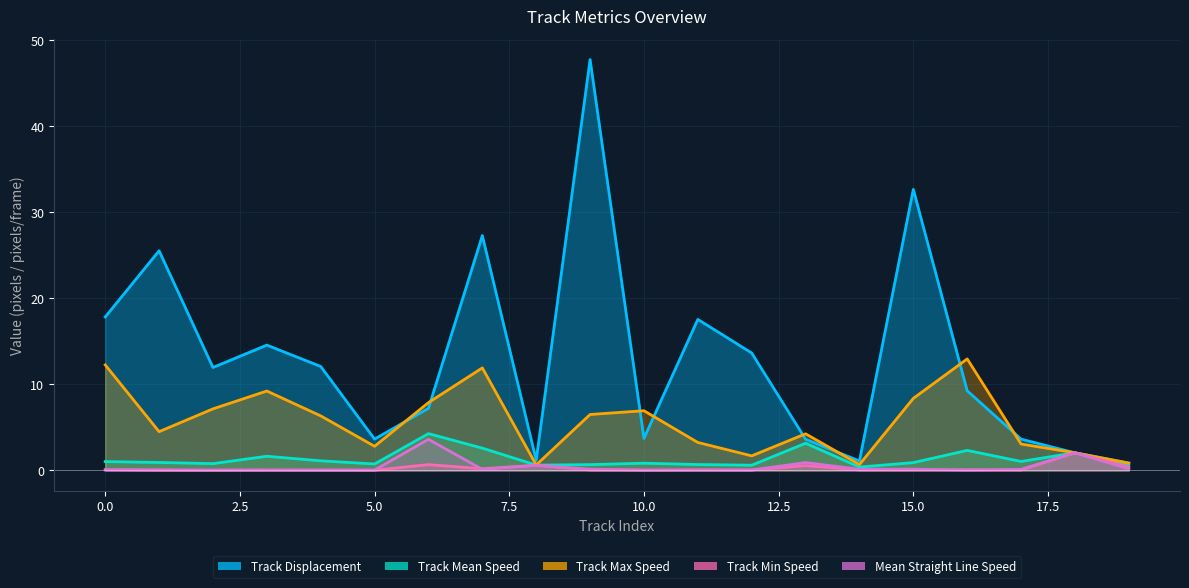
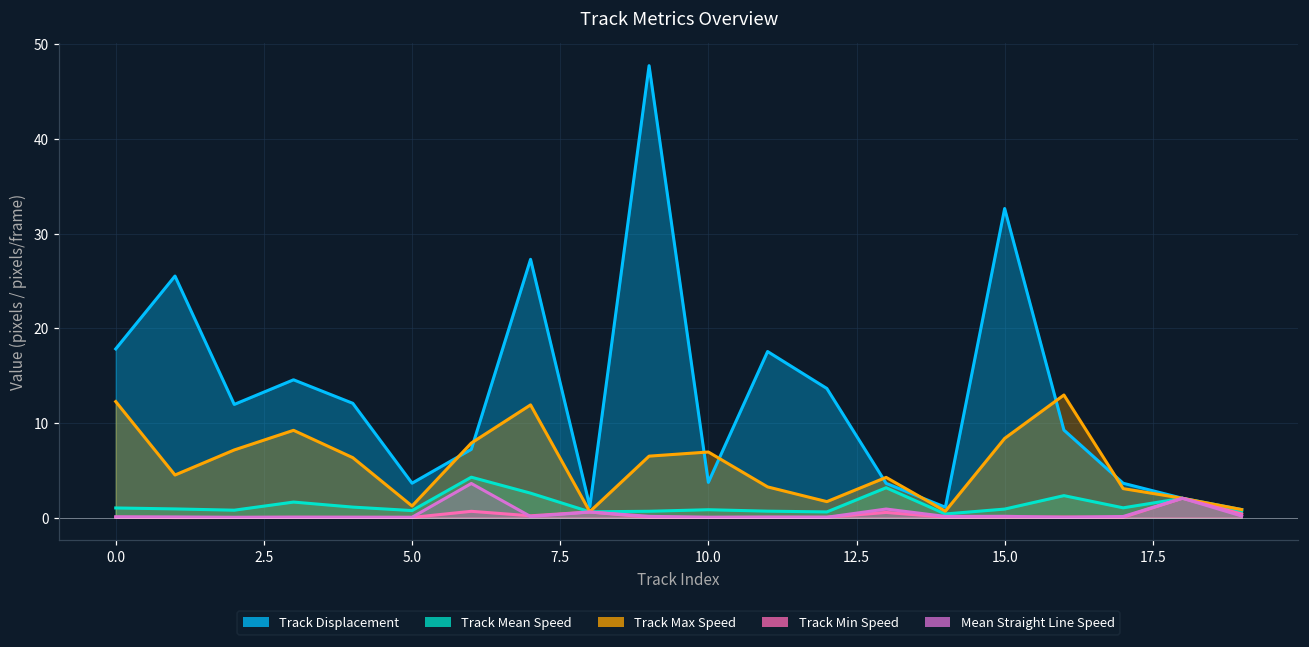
  {
    "Track Max Speed": {
      "0.0": 12,
-     "5.0": 3,
+     "5.0": 1,
      "10.0": 7,
      "15.0": 8
    }
  }
